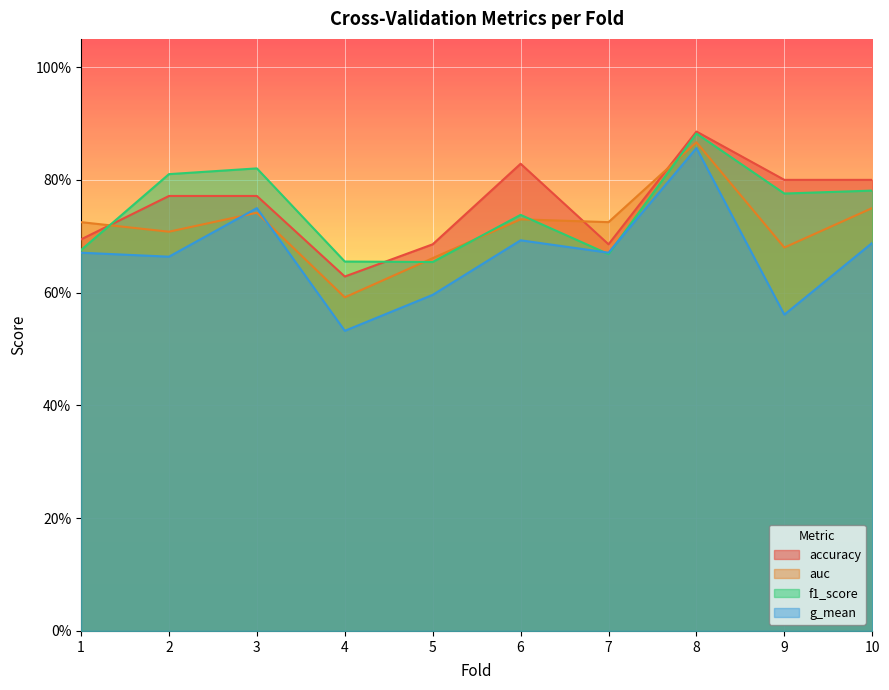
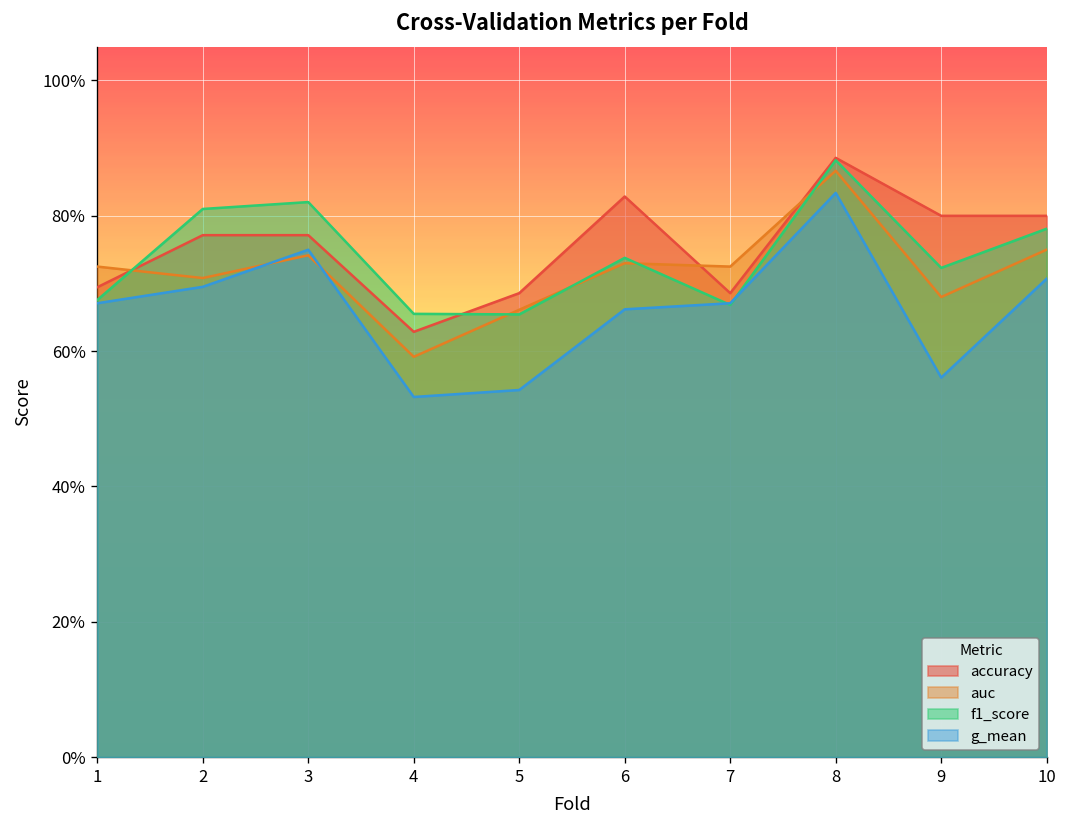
  {
    "f1_score": {
      "1": "68%",
      "2": "81%",
      "3": "82%",
      "4": "66%",
      "5": "65%",
      "6": "74%",
-     "9": "78%",
+     "9": "72%",
      "10": "78%"
    },
    "g_mean": {
      "1": "67%",
-     "2": "66%",
+     "2": "70%",
      "3": "75%",
      "4": "53%",
-     "5": "60%",
-     "6": "69%",
-     "8": "86%",
+     "5": "54%",
+     "6": "66%",
+     "8": "83%",
      "9": "56%",
-     "10": "69%"
+     "10": "71%"
    }
  }
